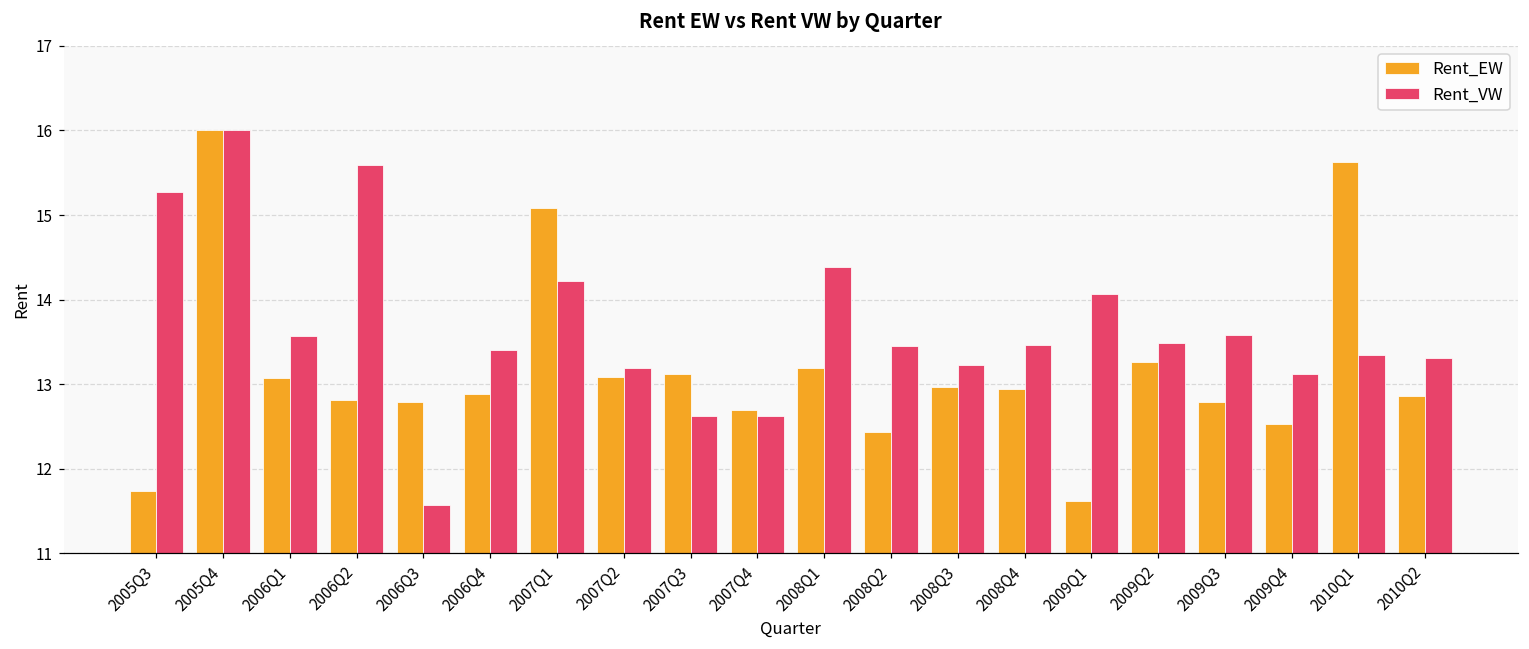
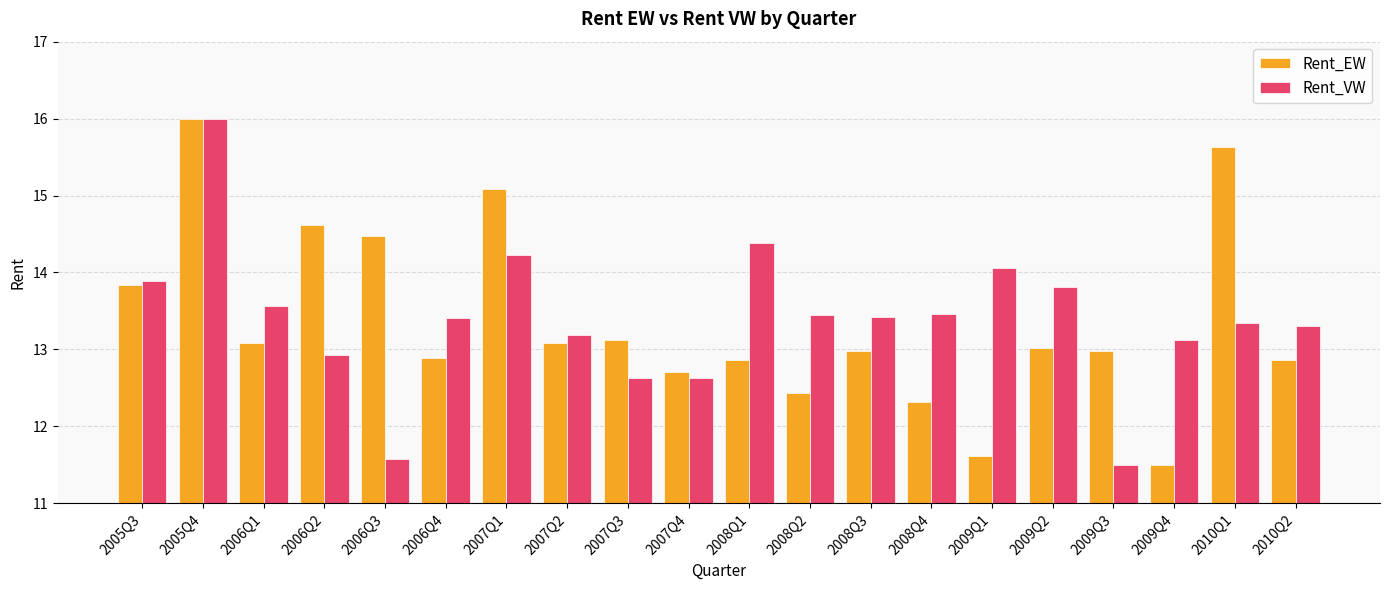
  {
    "Rent_EW": {
-     "2005Q3": 11.7,
+     "2005Q3": 13.8,
      "2005Q4": 16.0,
      "2006Q1": 13.1,
-     "2006Q2": 12.8,
-     "2006Q3": 12.8,
+     "2006Q2": 14.6,
+     "2006Q3": 14.5,
      "2006Q4": 12.9,
      "2007Q1": 15.1,
      "2007Q2": 13.1,
      "2007Q3": 13.1,
      "2007Q4": 12.7,
-     "2008Q1": 13.2,
+     "2008Q1": 12.9,
      "2008Q2": 12.4,
      "2008Q3": 13.0,
-     "2008Q4": 12.9,
+     "2008Q4": 12.3,
      "2009Q1": 11.6,
-     "2009Q2": 13.3,
-     "2009Q3": 12.8,
-     "2009Q4": 12.5,
+     "2009Q2": 13.0,
+     "2009Q3": 13.0,
+     "2009Q4": 11.5,
      "2010Q1": 15.6,
      "2010Q2": 12.9
    },
    "Rent_VW": {
-     "2005Q3": 15.3,
+     "2005Q3": 13.9,
      "2005Q4": 16.0,
      "2006Q1": 13.6,
-     "2006Q2": 15.6,
+     "2006Q2": 12.9,
      "2006Q3": 11.6,
      "2006Q4": 13.4,
      "2007Q1": 14.2,
      "2007Q2": 13.2,
      "2007Q3": 12.6,
      "2007Q4": 12.6,
      "2008Q1": 14.4,
      "2008Q2": 13.5,
-     "2008Q3": 13.2,
+     "2008Q3": 13.4,
      "2008Q4": 13.5,
      "2009Q1": 14.1,
-     "2009Q2": 13.5,
-     "2009Q3": 13.6,
+     "2009Q2": 13.8,
+     "2009Q3": 11.5,
      "2009Q4": 13.1,
      "2010Q1": 13.3,
      "2010Q2": 13.3
    }
  }
